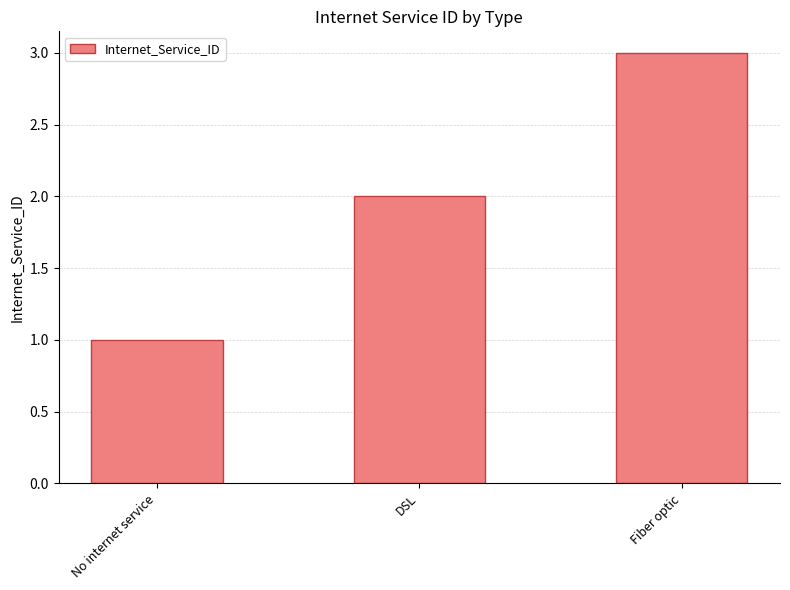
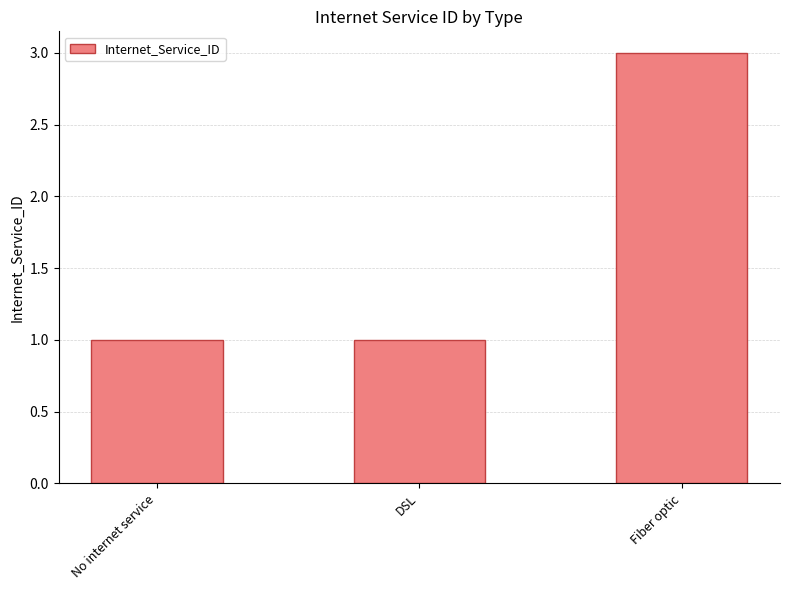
  {
    "No internet service": 1,
-   "DSL": 2,
+   "DSL": 1,
    "Fiber optic": 3
  }
